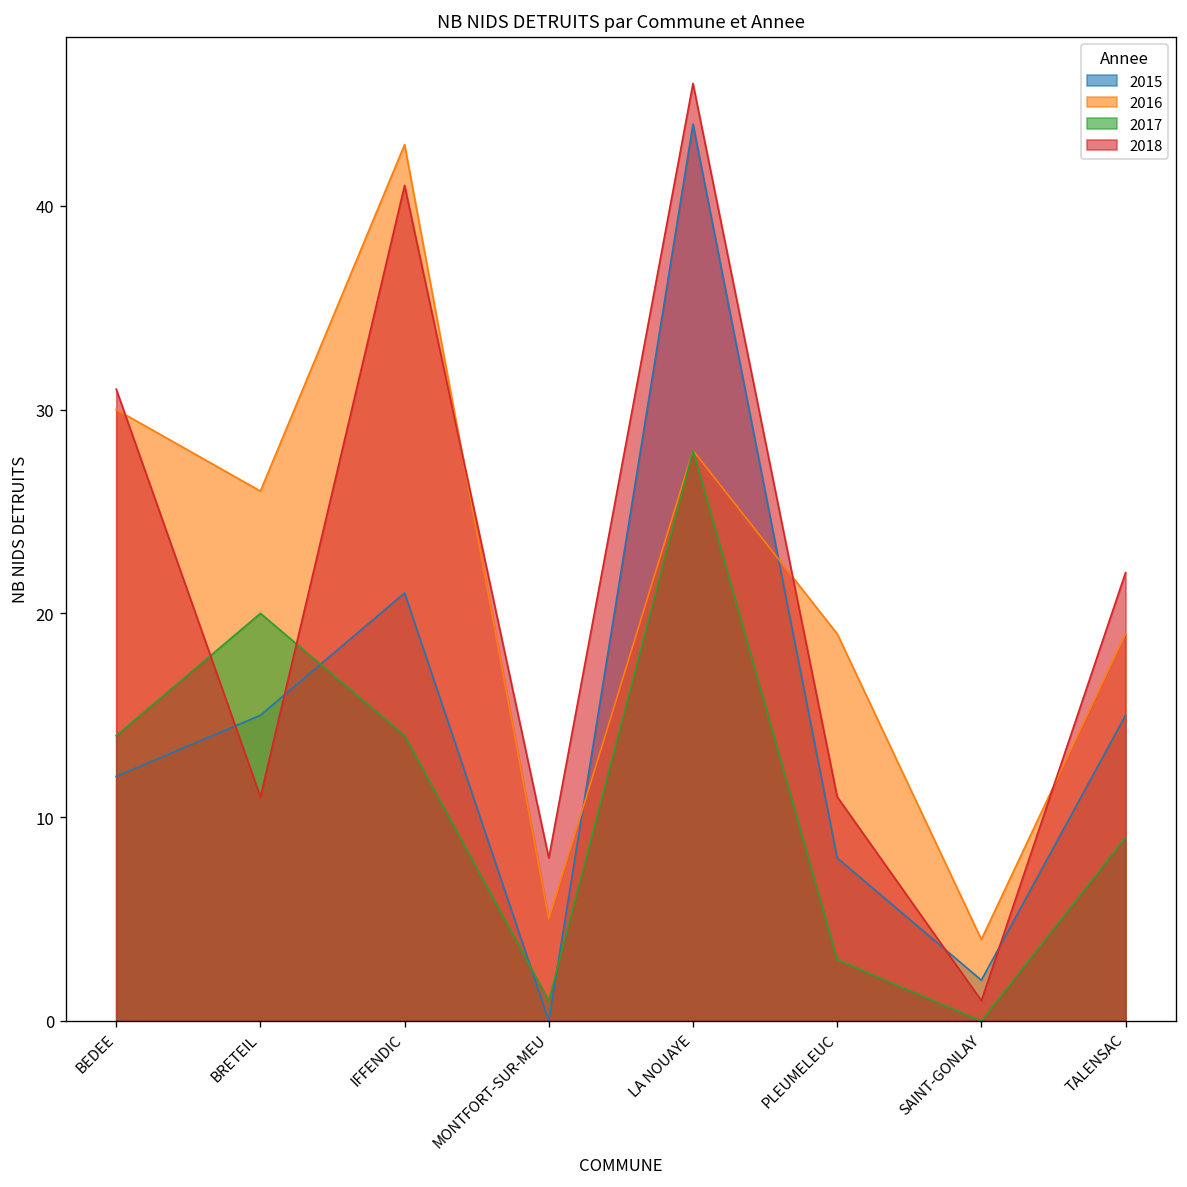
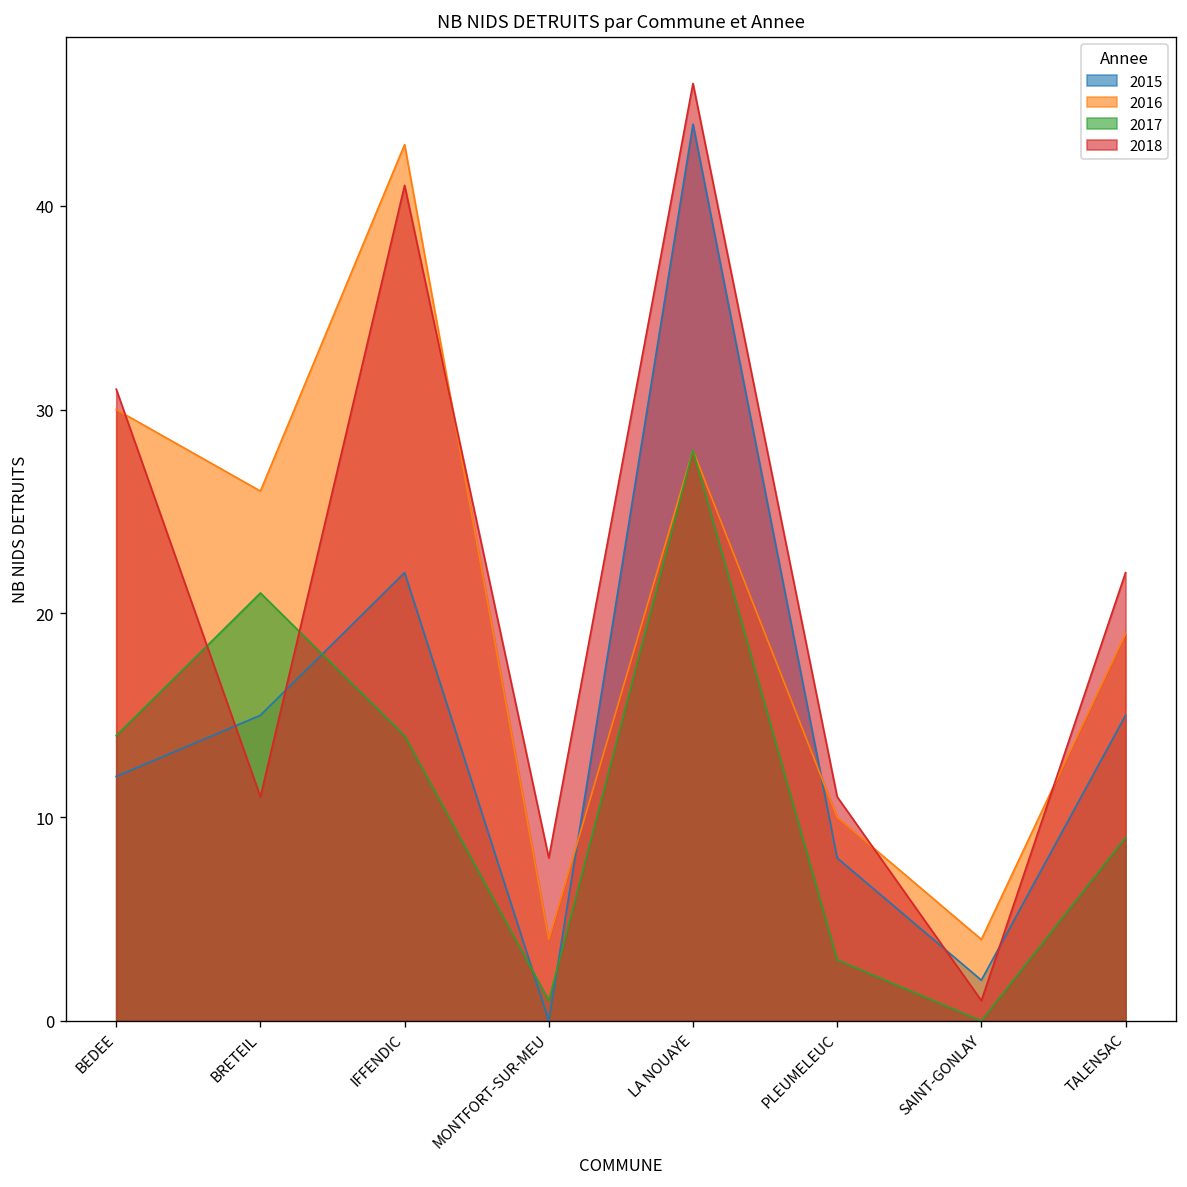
  {
    "2015": {
      "BEDEE": 12,
      "BRETEIL": 15,
-     "IFFENDIC": 21,
+     "IFFENDIC": 22,
      "MONTFORT-SUR-MEU": 0,
      "LA NOUAYE": 44,
      "PLEUMELEUC": 8,
      "SAINT-GONLAY": 2,
      "TALENSAC": 15
    },
    "2016": {
      "BEDEE": 30,
      "BRETEIL": 26,
      "IFFENDIC": 43,
-     "MONTFORT-SUR-MEU": 5,
-     "PLEUMELEUC": 19,
+     "MONTFORT-SUR-MEU": 4,
+     "PLEUMELEUC": 10,
      "SAINT-GONLAY": 4,
      "TALENSAC": 19
    },
    "2017": {
      "BEDEE": 14,
-     "BRETEIL": 20,
+     "BRETEIL": 21,
      "IFFENDIC": 14,
      "MONTFORT-SUR-MEU": 1,
      "PLEUMELEUC": 3,
      "SAINT-GONLAY": 0,
      "TALENSAC": 9
    },
    "2018": {
      "BEDEE": 31,
      "BRETEIL": 11,
      "IFFENDIC": 41,
      "MONTFORT-SUR-MEU": 8,
      "LA NOUAYE": 46,
      "PLEUMELEUC": 11,
      "SAINT-GONLAY": 1,
      "TALENSAC": 22
    }
  }
